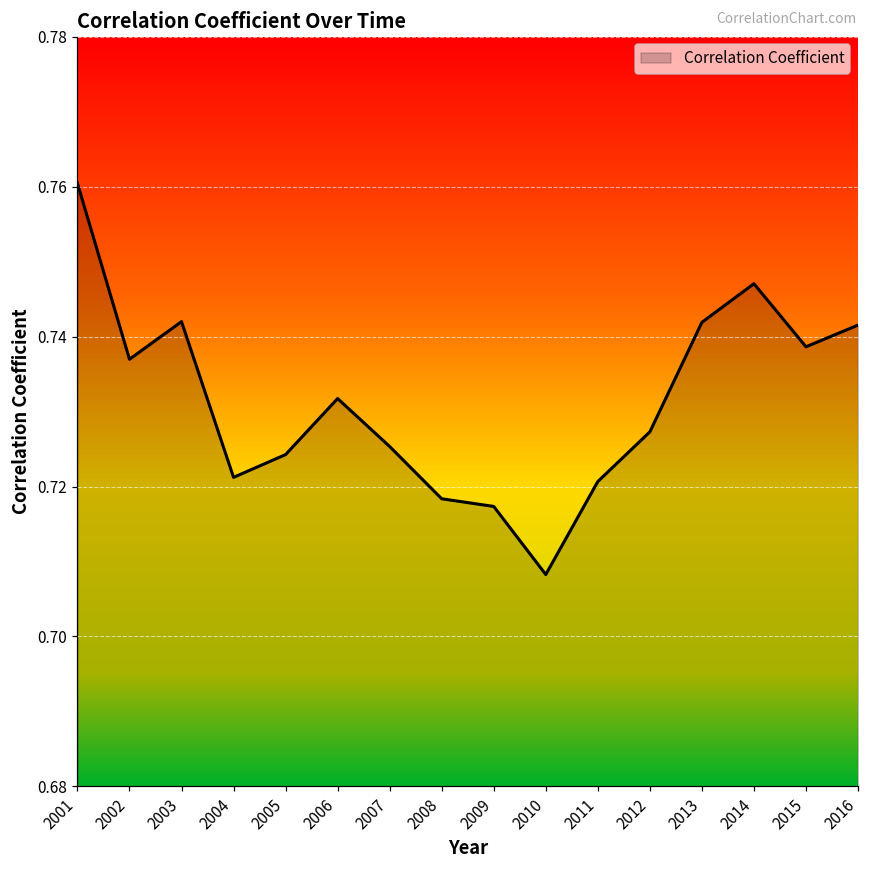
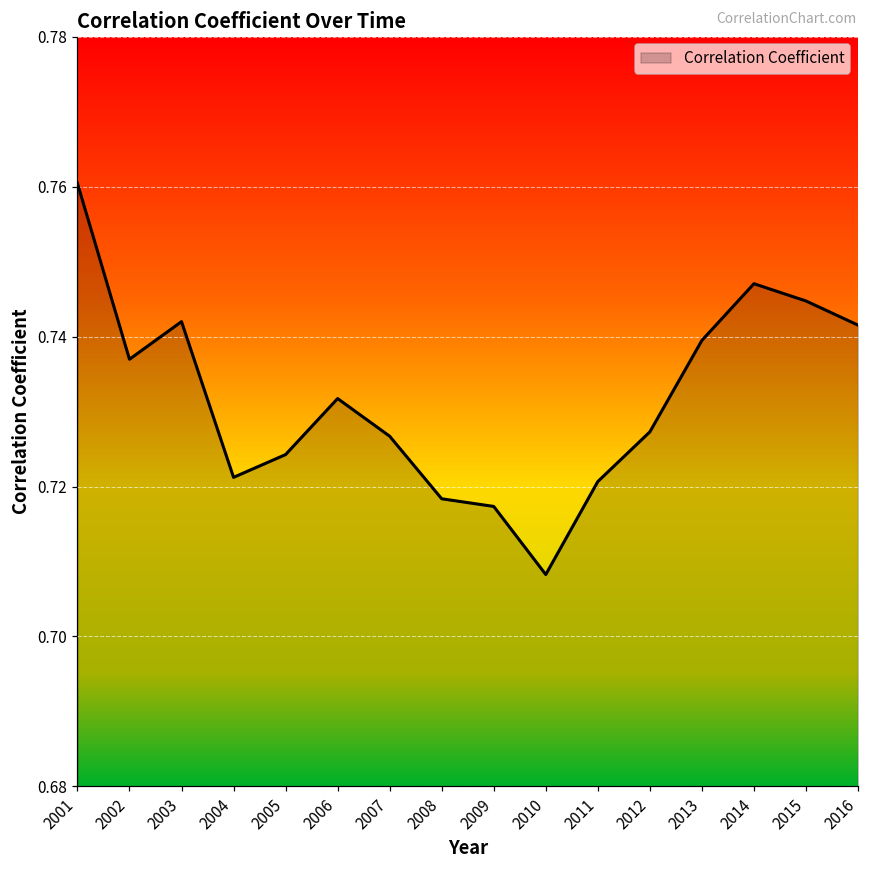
  {
    "2001": 0.760,
    "2002": 0.737,
    "2003": 0.742,
    "2004": 0.721,
    "2005": 0.724,
    "2006": 0.732,
-   "2007": 0.725,
+   "2007": 0.727,
    "2008": 0.718,
    "2009": 0.717,
    "2010": 0.708,
    "2011": 0.721,
    "2012": 0.727,
-   "2013": 0.742,
+   "2013": 0.739,
    "2014": 0.747,
-   "2015": 0.739,
+   "2015": 0.745,
    "2016": 0.742
  }
